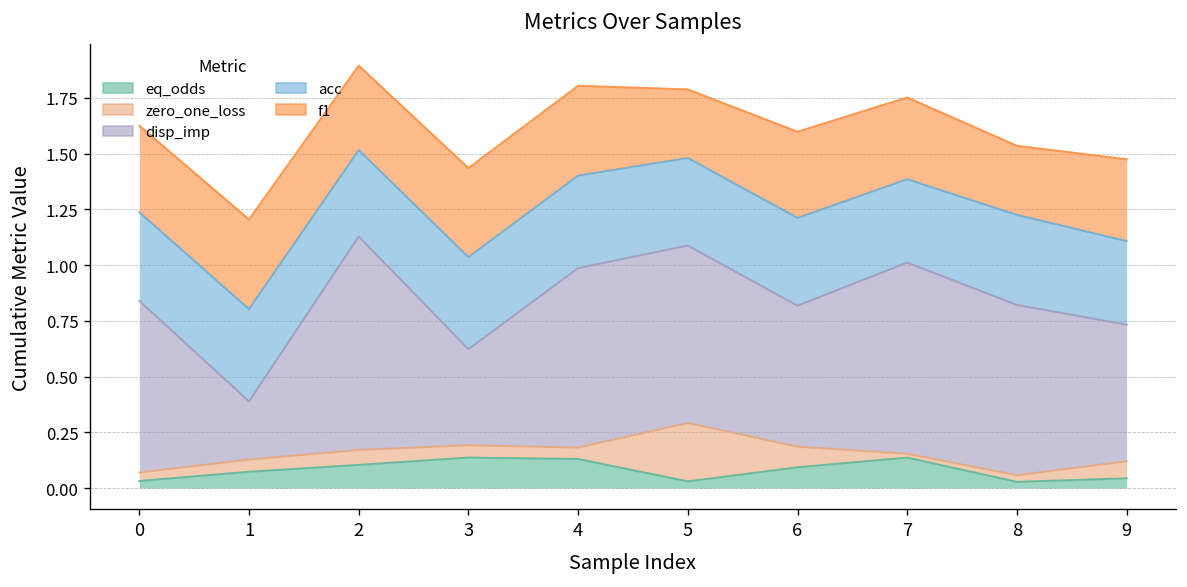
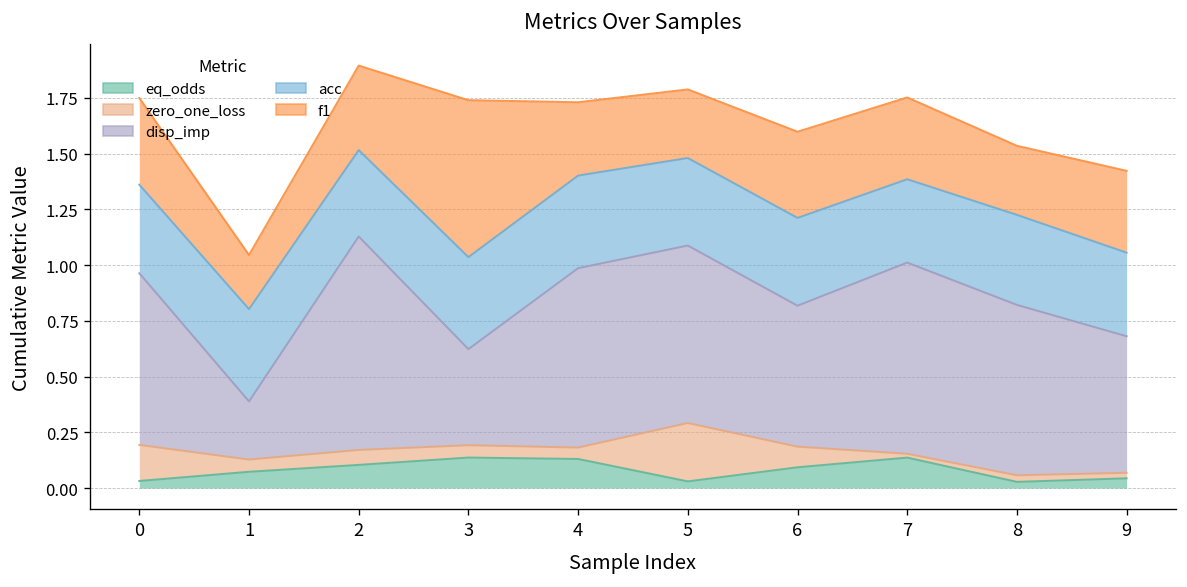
  {
    "zero_one_loss": {
-     "0": 0.04,
+     "0": 0.16,
      "1": 0.05,
      "2": 0.07,
      "3": 0.06,
      "4": 0.05,
      "5": 0.26,
      "6": 0.09,
      "7": 0.02,
      "8": 0.03,
-     "9": 0.08
+     "9": 0.02
    },
    "f1": {
      "0": 0.39,
-     "1": 0.40,
+     "1": 0.24,
      "2": 0.38,
-     "3": 0.40,
-     "4": 0.40,
+     "3": 0.70,
+     "4": 0.33,
      "5": 0.31,
      "6": 0.39,
      "7": 0.37,
      "8": 0.31,
      "9": 0.37
    }
  }
